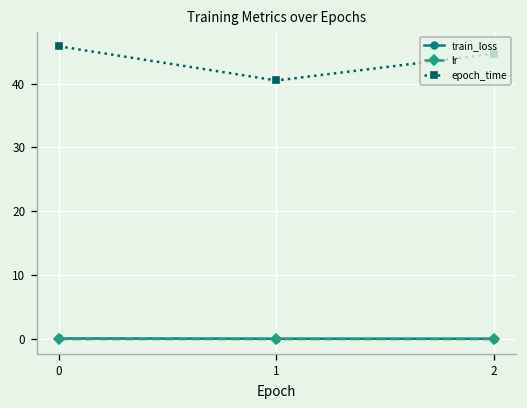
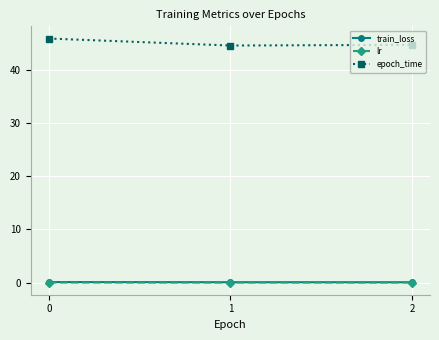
  {
    "lr": {
      "0": 0,
      "1": 0,
      "2": 0
    },
    "epoch_time": {
      "0": 46,
-     "1": 40
+     "1": 45
    }
  }
